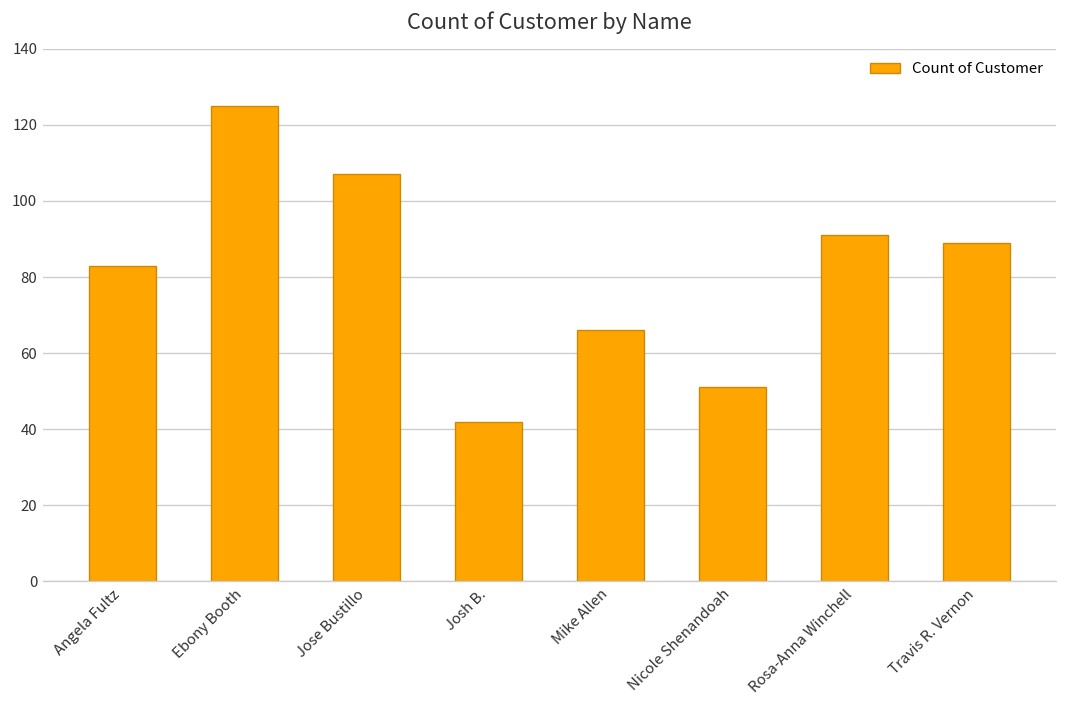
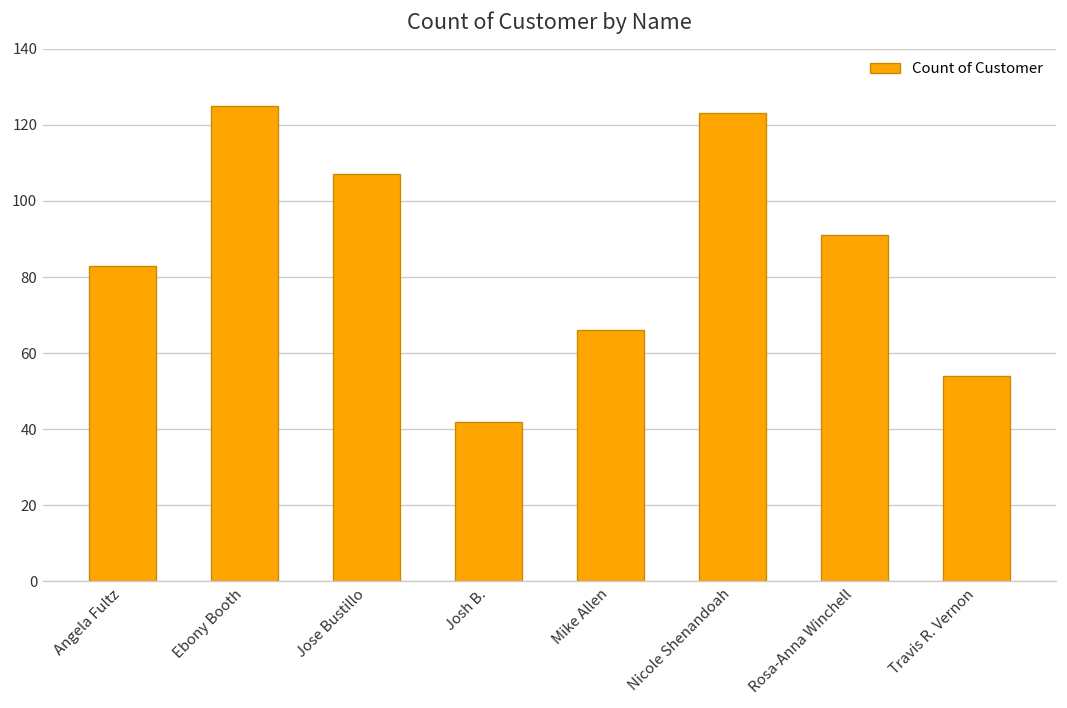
  {
    "Angela Fultz": 83,
    "Ebony Booth": 125,
    "Jose Bustillo": 107,
    "Josh B.": 42,
    "Mike Allen": 66,
-   "Nicole Shenandoah": 51,
+   "Nicole Shenandoah": 123,
    "Rosa-Anna Winchell": 91,
-   "Travis R. Vernon": 89
+   "Travis R. Vernon": 54
  }
